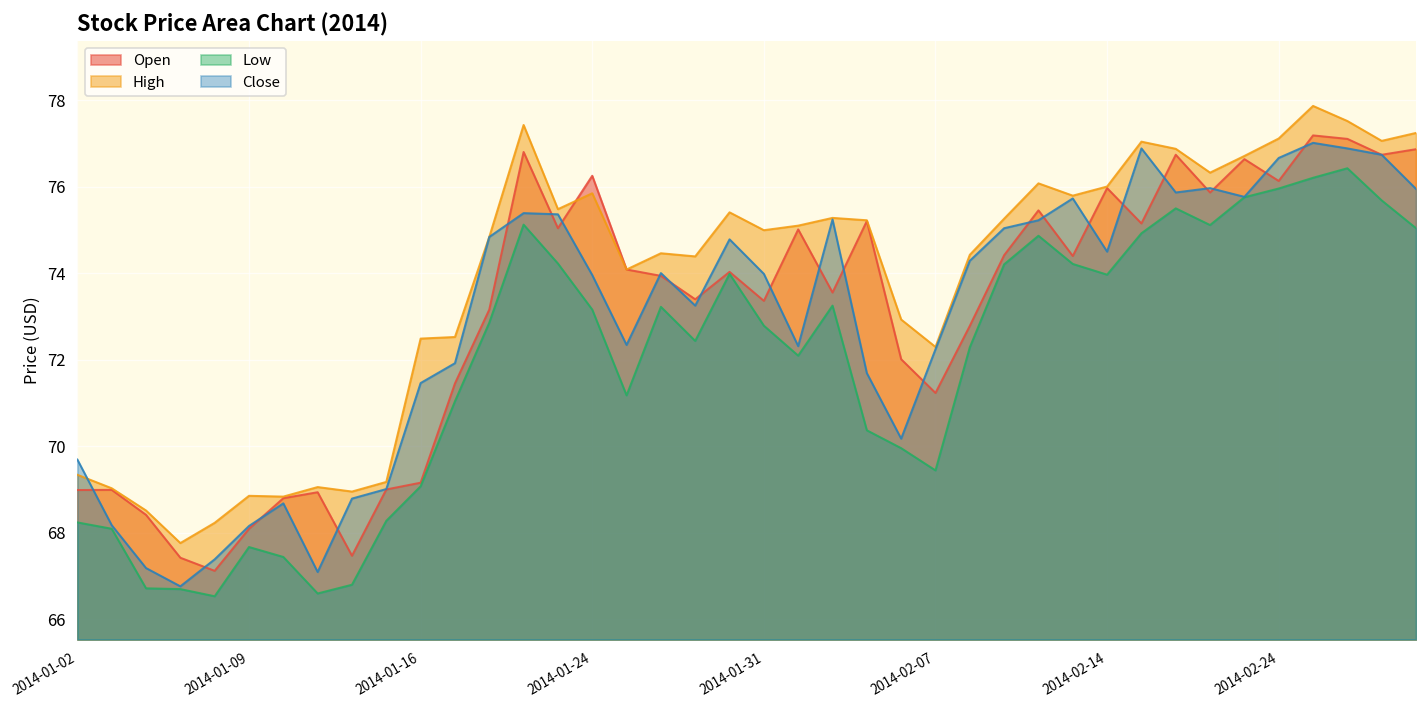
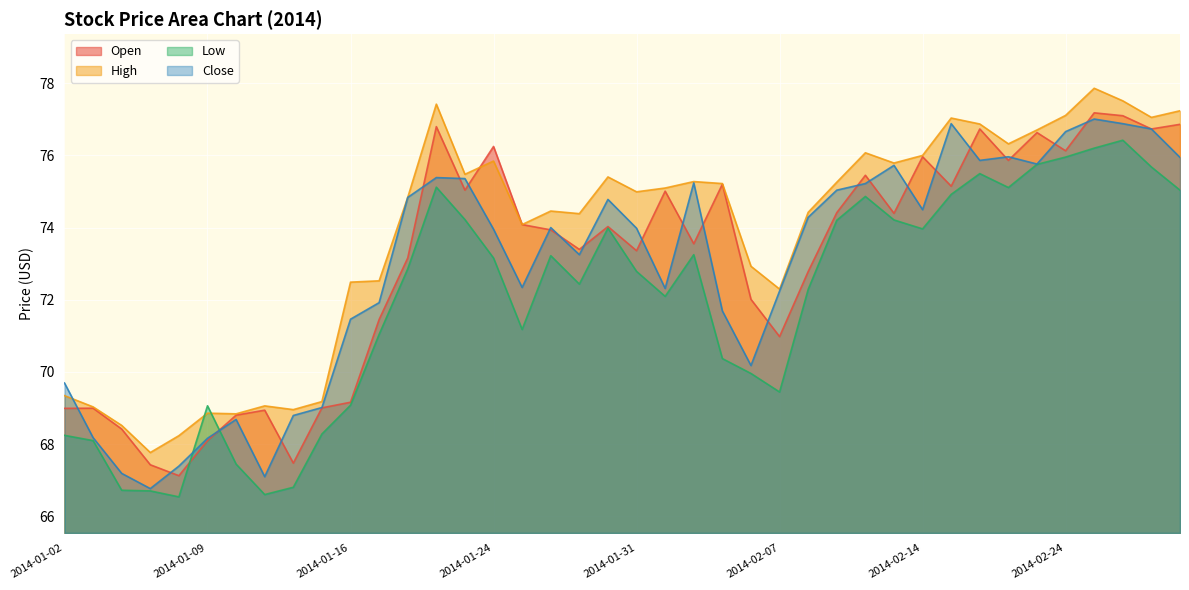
  {
    "Open": {
      "2014-01-02": 69.0,
      "2014-01-16": 69.2,
      "2014-01-24": 76.3,
      "2014-01-31": 73.4,
-     "2014-02-07": 71.2,
+     "2014-02-07": 71.0,
      "2014-02-24": 76.1
    },
    "High": {
      "2014-01-02": 69.3,
      "2014-01-09": 68.9,
      "2014-01-16": 72.5,
      "2014-01-24": 75.8,
      "2014-01-31": 75.0,
      "2014-02-24": 77.1
    },
    "Low": {
      "2014-01-02": 68.2,
-     "2014-01-09": 67.7,
+     "2014-01-09": 69.1,
      "2014-01-16": 69.1,
      "2014-01-24": 73.2,
      "2014-01-31": 72.8,
      "2014-02-07": 69.4,
      "2014-02-14": 74.0,
      "2014-02-24": 76.0
    },
    "Close": {
      "2014-01-02": 69.7,
      "2014-01-16": 71.5,
      "2014-01-24": 74.0,
      "2014-01-31": 74.0,
      "2014-02-14": 74.5,
      "2014-02-24": 76.7
    }
  }
